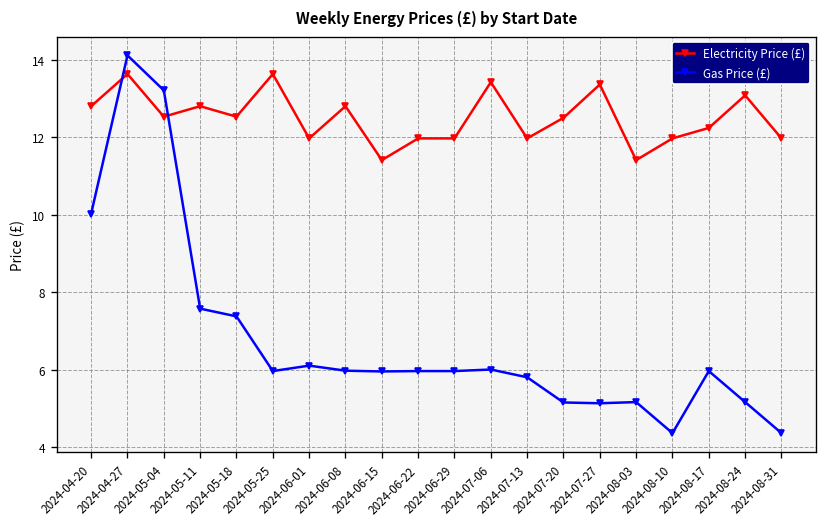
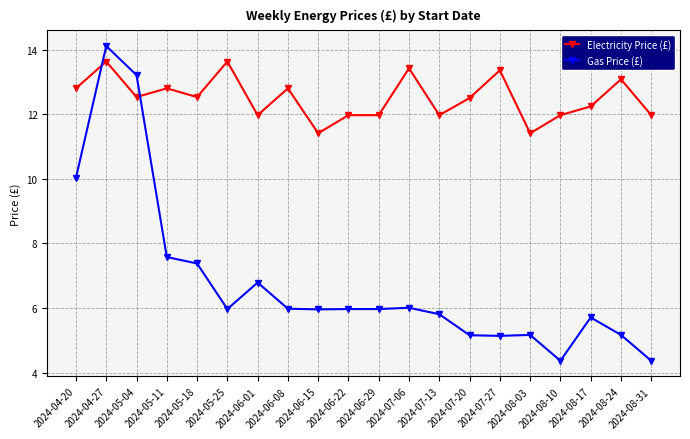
  {
    "Electricity Price (£)": {
      "2024-04-20": 12.8,
      "2024-04-27": 13.6,
      "2024-05-04": 12.5,
      "2024-05-11": 12.8,
      "2024-05-18": 12.5,
      "2024-05-25": 13.6,
      "2024-06-01": 12.0,
      "2024-06-08": 12.8,
      "2024-06-15": 11.4,
      "2024-06-22": 12.0,
      "2024-06-29": 12.0,
      "2024-07-06": 13.4,
      "2024-07-13": 12.0,
      "2024-07-20": 12.5,
      "2024-07-27": 13.4,
      "2024-08-03": 11.4,
      "2024-08-10": 12.0,
      "2024-08-17": 12.2,
      "2024-08-24": 13.1,
      "2024-08-31": 12.0
    },
    "Gas Price (£)": {
      "2024-04-20": 10.0,
      "2024-04-27": 14.1,
      "2024-05-04": 13.2,
      "2024-05-11": 7.6,
      "2024-05-18": 7.4,
      "2024-05-25": 6.0,
-     "2024-06-01": 6.1,
+     "2024-06-01": 6.8,
      "2024-06-08": 6.0,
      "2024-06-15": 6.0,
      "2024-06-22": 6.0,
      "2024-06-29": 6.0,
      "2024-07-06": 6.0,
      "2024-07-13": 5.8,
      "2024-07-20": 5.2,
      "2024-07-27": 5.1,
      "2024-08-03": 5.2,
      "2024-08-10": 4.4,
-     "2024-08-17": 6.0,
+     "2024-08-17": 5.7,
      "2024-08-24": 5.2,
      "2024-08-31": 4.4
    }
  }
